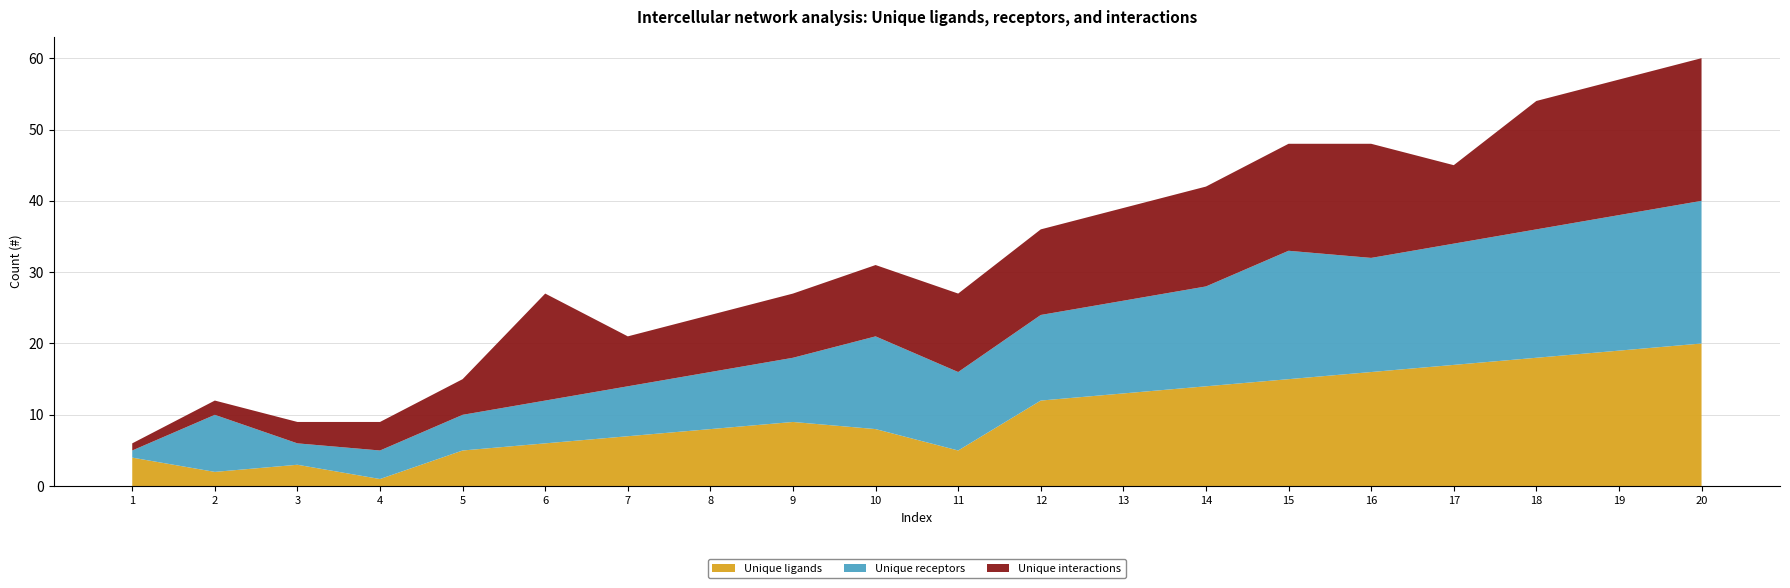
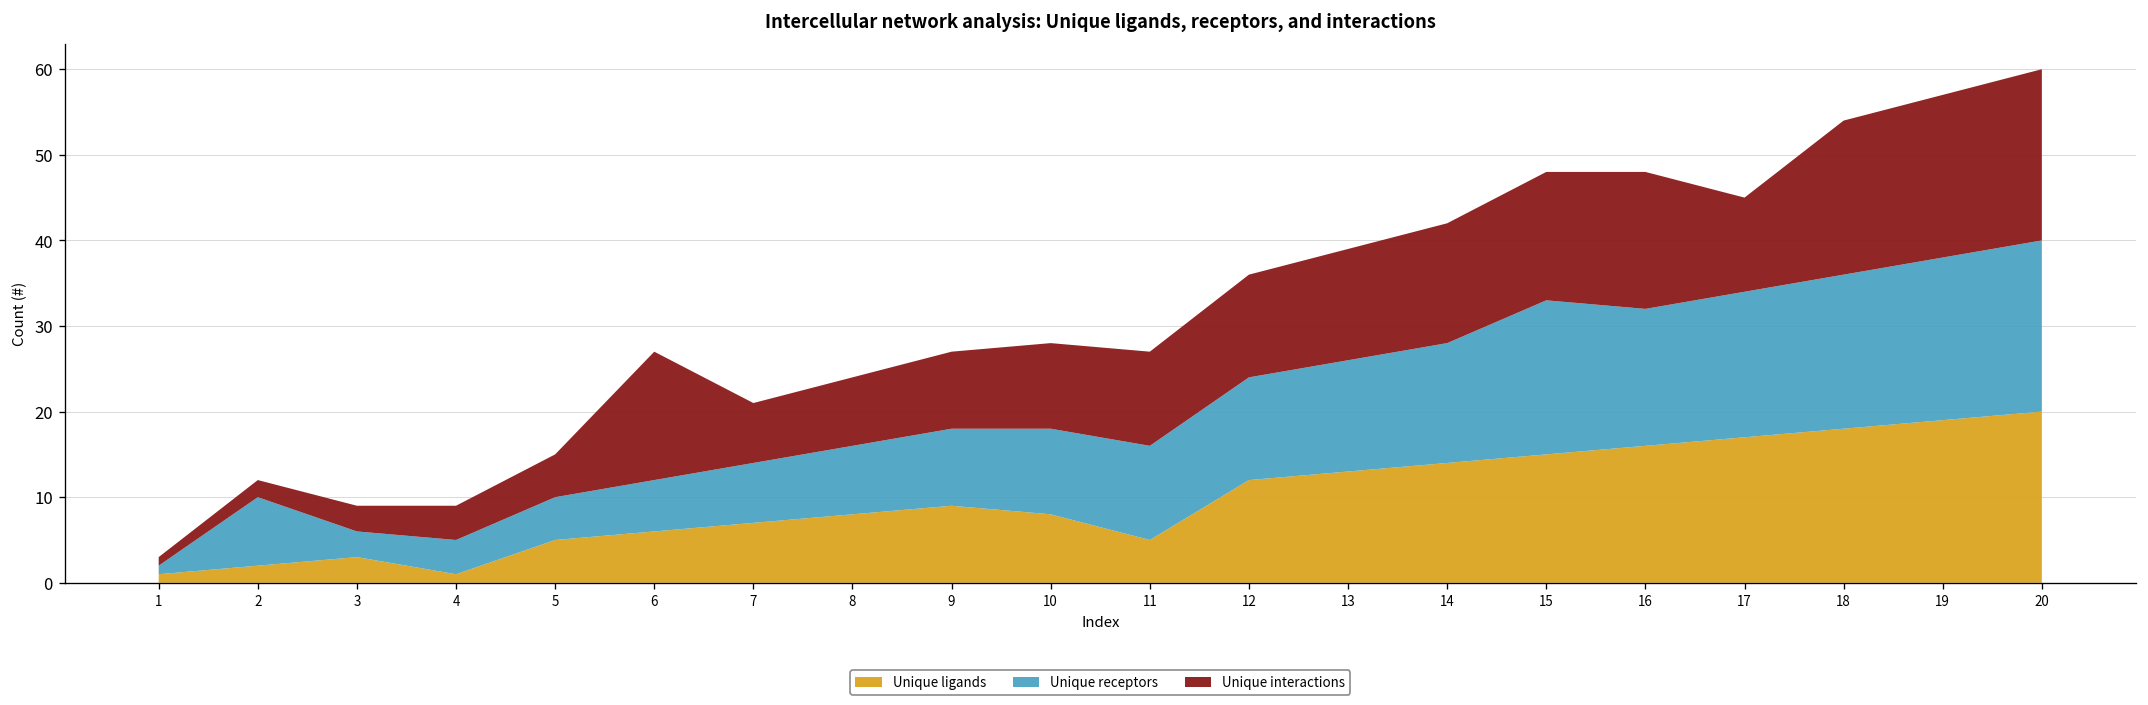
  {
    "Unique ligands": {
-     "1": 4,
+     "1": 1,
      "2": 2,
      "3": 3,
      "4": 1,
      "5": 5,
      "6": 6,
      "7": 7,
      "8": 8,
      "9": 9,
      "10": 8,
      "11": 5,
      "12": 12,
      "13": 13,
      "14": 14,
      "15": 15,
      "16": 16,
      "17": 17,
      "18": 18,
      "19": 19,
      "20": 20
    },
    "Unique receptors": {
      "1": 1,
      "2": 8,
      "3": 3,
      "4": 4,
      "5": 5,
      "6": 6,
      "7": 7,
      "8": 8,
      "9": 9,
-     "10": 13,
+     "10": 10,
      "11": 11,
      "12": 12,
      "13": 13,
      "14": 14,
      "15": 18,
      "16": 16,
      "17": 17,
      "18": 18,
      "19": 19,
      "20": 20
    },
    "Unique interactions": {
      "1": 1,
      "2": 2,
      "3": 3,
      "4": 4,
      "5": 5,
      "6": 15,
      "7": 7,
      "8": 8,
      "9": 9,
      "10": 10,
      "11": 11,
      "12": 12,
      "13": 13,
      "14": 14,
      "15": 15,
      "16": 16,
      "17": 11,
      "18": 18,
      "19": 19,
      "20": 20
    }
  }
